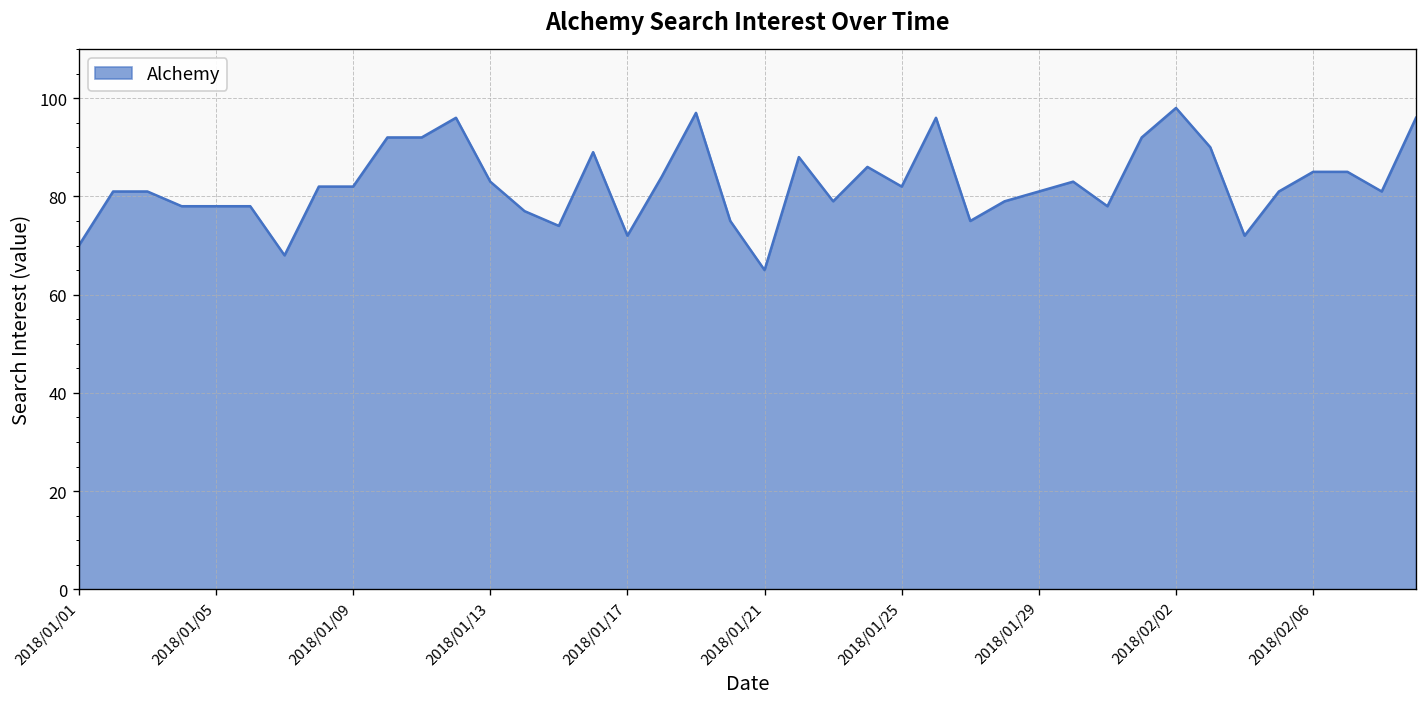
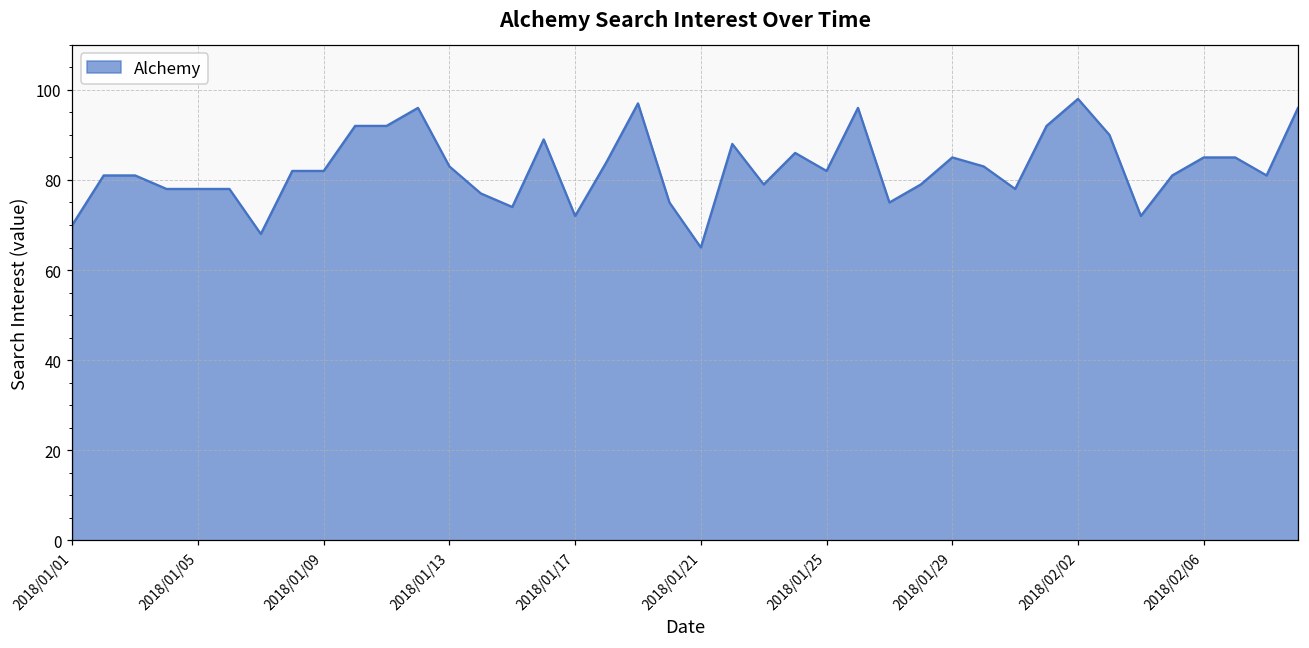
  {
    "2018/01/01": 70,
    "2018/01/05": 78,
    "2018/01/09": 82,
    "2018/01/13": 83,
    "2018/01/17": 72,
    "2018/01/21": 65,
    "2018/01/25": 82,
-   "2018/01/29": 81,
+   "2018/01/29": 85,
    "2018/02/02": 98,
    "2018/02/06": 85
  }
